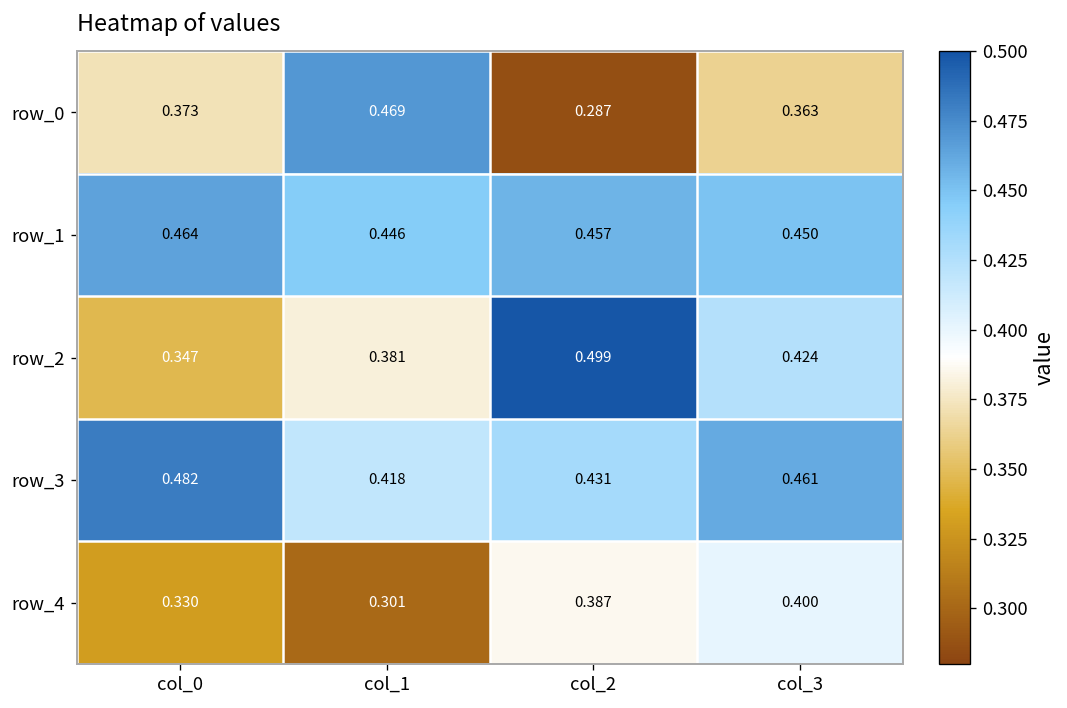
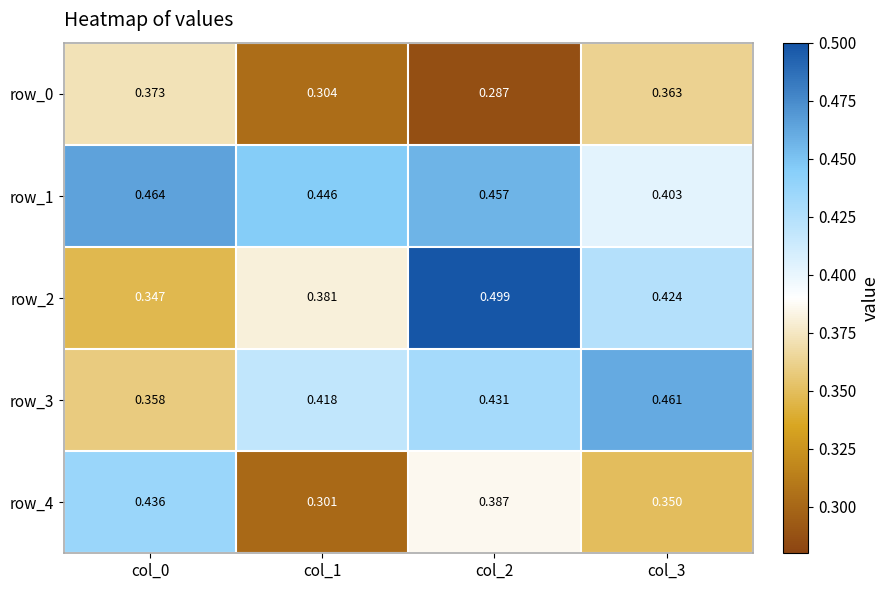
  {
    "row_0": {
      "col_0": 0.373,
-     "col_1": 0.469,
+     "col_1": 0.304,
      "col_2": 0.287,
      "col_3": 0.363
    },
    "row_1": {
      "col_0": 0.464,
      "col_1": 0.446,
      "col_2": 0.457,
-     "col_3": 0.450
+     "col_3": 0.403
    },
    "row_2": {
      "col_0": 0.347,
      "col_1": 0.381,
      "col_2": 0.499,
      "col_3": 0.424
    },
    "row_3": {
-     "col_0": 0.482,
+     "col_0": 0.358,
      "col_1": 0.418,
      "col_2": 0.431,
      "col_3": 0.461
    },
    "row_4": {
-     "col_0": 0.330,
+     "col_0": 0.436,
      "col_1": 0.301,
      "col_2": 0.387,
-     "col_3": 0.400
+     "col_3": 0.350
    }
  }
